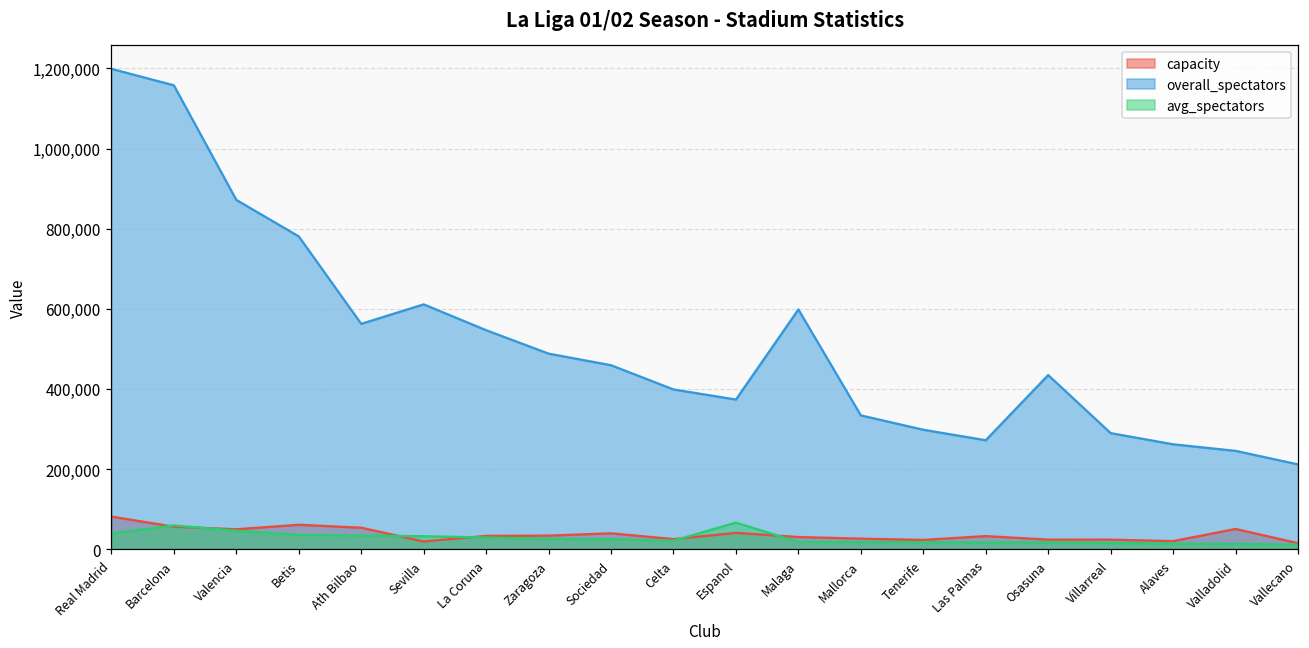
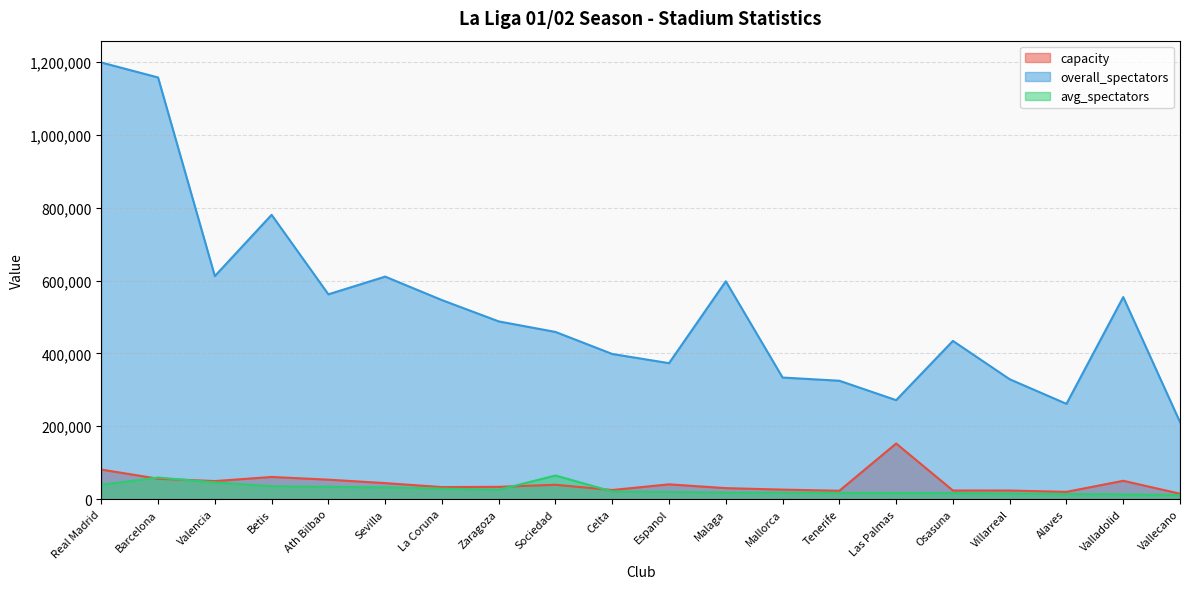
  {
    "capacity": {
      "Real Madrid": "80,000",
      "Betis": "60,000",
      "Ath Bilbao": "50,000",
-     "Sevilla": "20,000",
+     "Sevilla": "40,000",
      "Zaragoza": "30,000",
      "Sociedad": "40,000",
      "Espanol": "40,000",
      "Malaga": "30,000",
      "Mallorca": "30,000",
-     "Las Palmas": "30,000",
+     "Las Palmas": "150,000",
      "Villarreal": "20,000",
      "Valladolid": "50,000"
    },
    "overall_spectators": {
      "Real Madrid": "1,200,000",
      "Barcelona": "1,160,000",
-     "Valencia": "870,000",
+     "Valencia": "610,000",
      "Betis": "780,000",
      "Ath Bilbao": "560,000",
      "Sevilla": "610,000",
      "La Coruna": "550,000",
      "Zaragoza": "490,000",
      "Sociedad": "460,000",
      "Celta": "400,000",
      "Espanol": "370,000",
      "Malaga": "600,000",
      "Mallorca": "330,000",
-     "Tenerife": "300,000",
+     "Tenerife": "330,000",
      "Las Palmas": "270,000",
      "Osasuna": "430,000",
-     "Villarreal": "290,000",
+     "Villarreal": "330,000",
      "Alaves": "260,000",
-     "Valladolid": "250,000",
+     "Valladolid": "550,000",
      "Vallecano": "210,000"
    },
    "avg_spectators": {
      "Real Madrid": "40,000",
      "Betis": "40,000",
      "Ath Bilbao": "30,000",
      "Sevilla": "30,000",
      "Zaragoza": "30,000",
-     "Sociedad": "20,000",
-     "Espanol": "70,000",
+     "Sociedad": "60,000",
+     "Espanol": "20,000",
      "Malaga": "20,000",
      "Mallorca": "20,000",
      "Las Palmas": "20,000",
      "Villarreal": "20,000",
      "Valladolid": "10,000"
    }
  }
